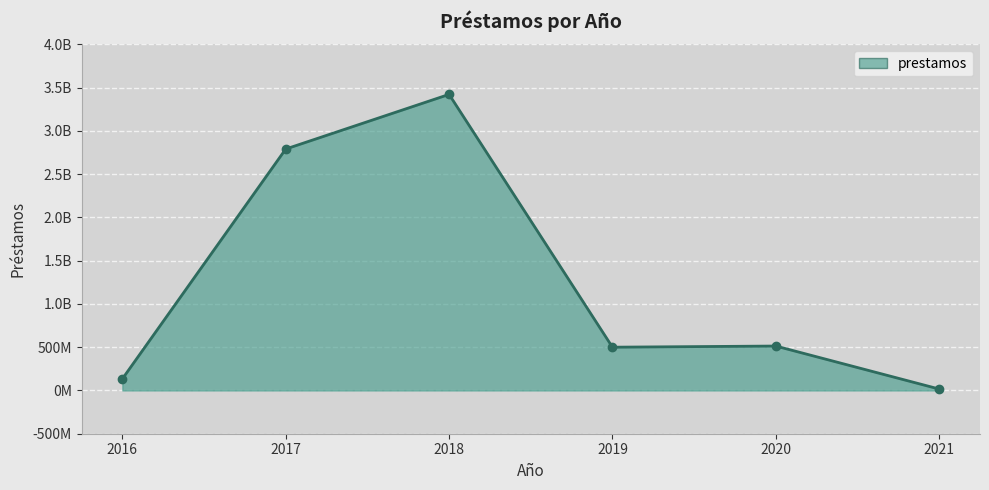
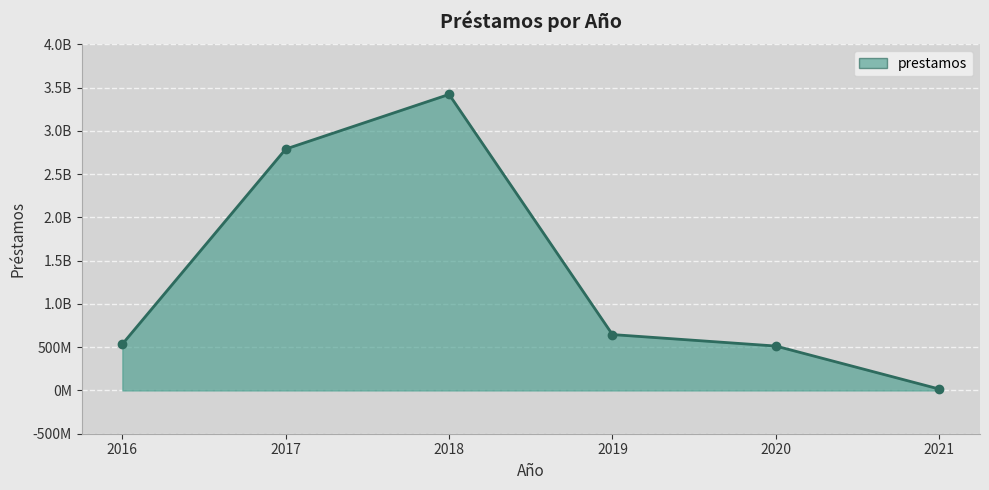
  {
-   "2016": 100000000,
+   "2016": 500000000,
    "2017": 2800000000,
    "2018": 3400000000,
-   "2019": 500000000,
+   "2019": 600000000,
    "2020": 500000000,
    "2021": 0
  }
